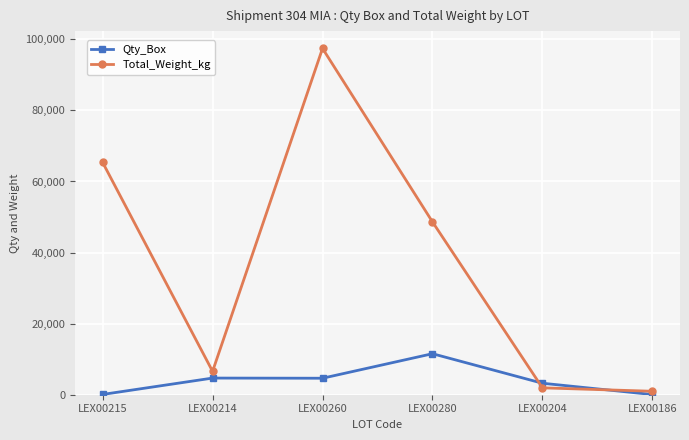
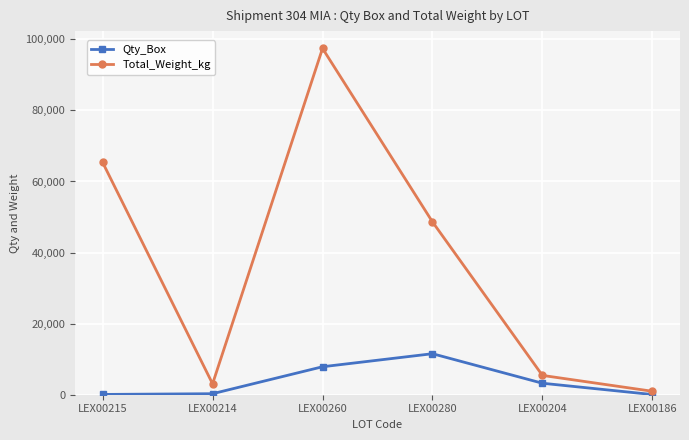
  {
    "Qty_Box": {
      "LEX00215": "0",
-     "LEX00214": "5,000",
-     "LEX00260": "5,000",
+     "LEX00214": "0",
+     "LEX00260": "8,000",
      "LEX00280": "12,000",
      "LEX00204": "3,000",
      "LEX00186": "0"
    },
    "Total_Weight_kg": {
      "LEX00215": "65,000",
-     "LEX00214": "7,000",
+     "LEX00214": "3,000",
      "LEX00260": "97,000",
      "LEX00280": "49,000",
-     "LEX00204": "2,000",
+     "LEX00204": "5,000",
      "LEX00186": "1,000"
    }
  }
